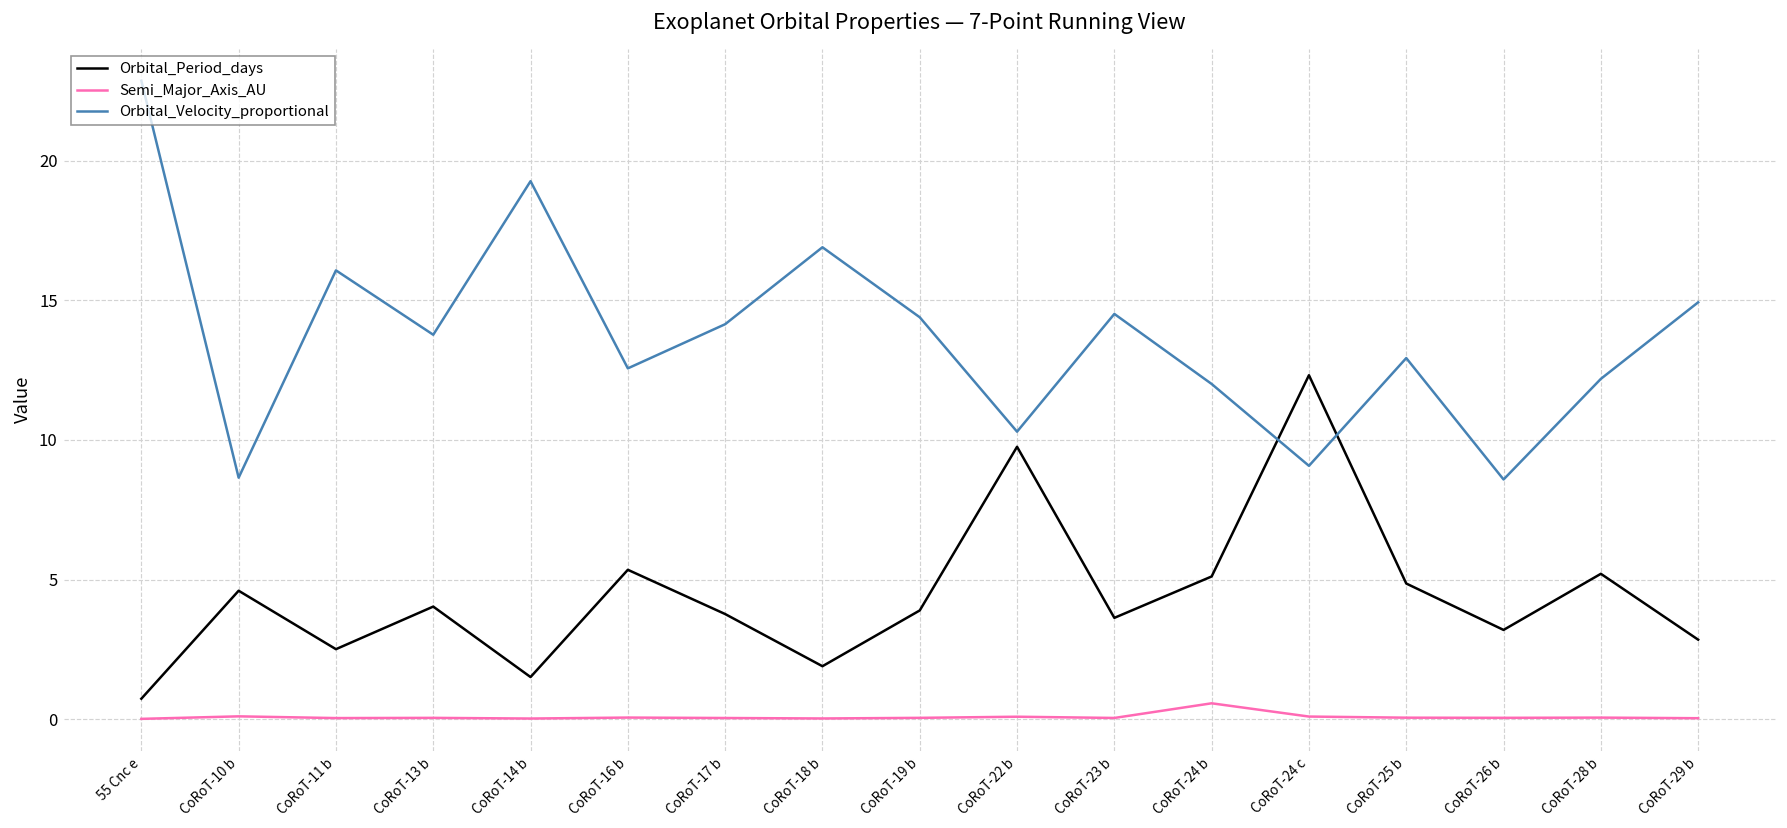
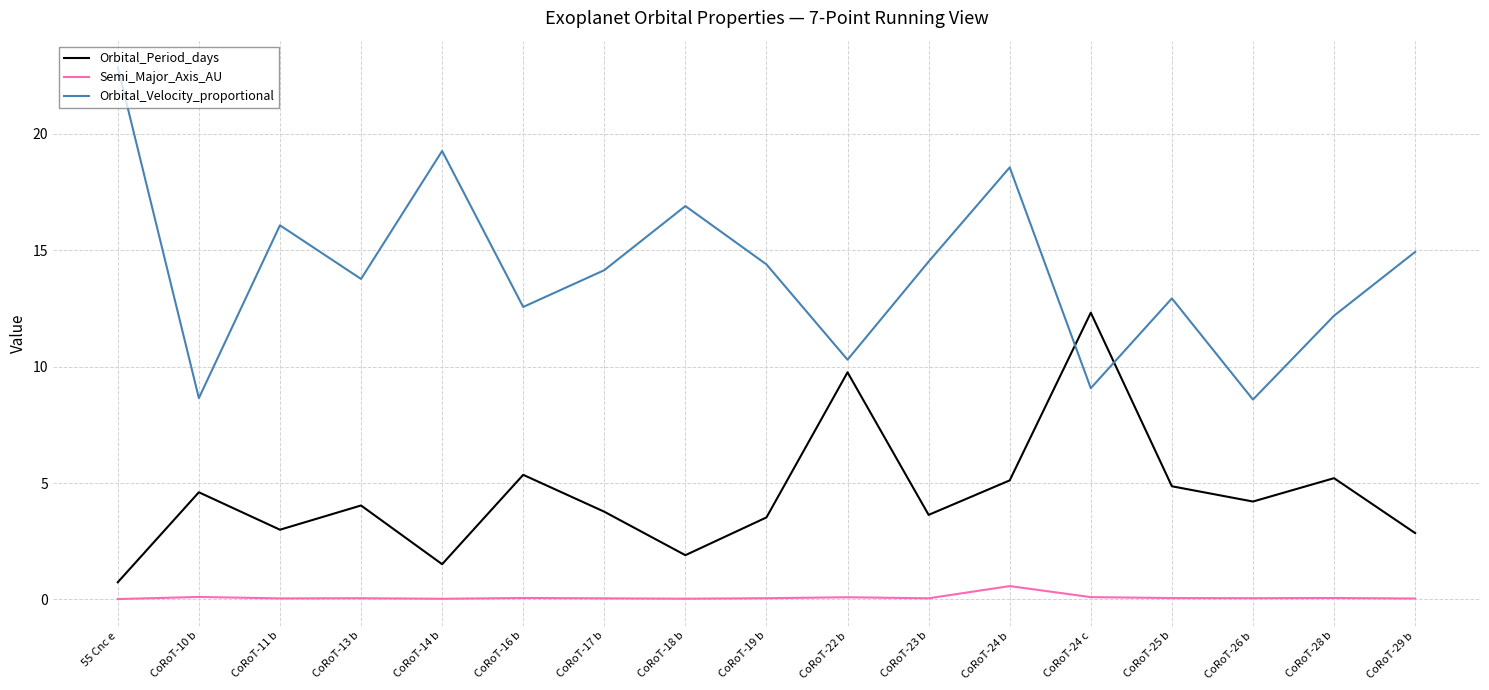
  {
    "Orbital_Period_days": {
      "55 Cnc e": 0.7,
      "CoRoT-10 b": 4.6,
-     "CoRoT-11 b": 2.5,
+     "CoRoT-11 b": 3.0,
      "CoRoT-13 b": 4.0,
      "CoRoT-14 b": 1.5,
      "CoRoT-16 b": 5.4,
      "CoRoT-17 b": 3.8,
      "CoRoT-18 b": 1.9,
-     "CoRoT-19 b": 3.9,
+     "CoRoT-19 b": 3.5,
      "CoRoT-22 b": 9.8,
      "CoRoT-23 b": 3.6,
      "CoRoT-24 b": 5.1,
      "CoRoT-24 c": 12.3,
      "CoRoT-25 b": 4.9,
-     "CoRoT-26 b": 3.2,
+     "CoRoT-26 b": 4.2,
      "CoRoT-28 b": 5.2,
      "CoRoT-29 b": 2.9
    },
    "Semi_Major_Axis_AU": {
      "55 Cnc e": 0.0,
      "CoRoT-10 b": 0.1,
      "CoRoT-11 b": 0.0,
      "CoRoT-13 b": 0.1,
      "CoRoT-14 b": 0.0,
      "CoRoT-16 b": 0.1,
      "CoRoT-17 b": 0.0,
      "CoRoT-18 b": 0.0,
      "CoRoT-19 b": 0.1,
      "CoRoT-22 b": 0.1,
      "CoRoT-23 b": 0.0,
      "CoRoT-24 b": 0.6,
      "CoRoT-24 c": 0.1,
      "CoRoT-25 b": 0.1,
      "CoRoT-26 b": 0.1,
      "CoRoT-28 b": 0.1,
      "CoRoT-29 b": 0.0
    },
    "Orbital_Velocity_proportional": {
      "CoRoT-10 b": 8.6,
      "CoRoT-11 b": 16.1,
      "CoRoT-13 b": 13.8,
      "CoRoT-14 b": 19.3,
      "CoRoT-16 b": 12.6,
      "CoRoT-17 b": 14.1,
      "CoRoT-18 b": 16.9,
      "CoRoT-19 b": 14.4,
      "CoRoT-22 b": 10.3,
      "CoRoT-23 b": 14.5,
-     "CoRoT-24 b": 12.0,
+     "CoRoT-24 b": 18.6,
      "CoRoT-24 c": 9.1,
      "CoRoT-25 b": 12.9,
      "CoRoT-26 b": 8.6,
      "CoRoT-28 b": 12.2,
      "CoRoT-29 b": 14.9
    }
  }
